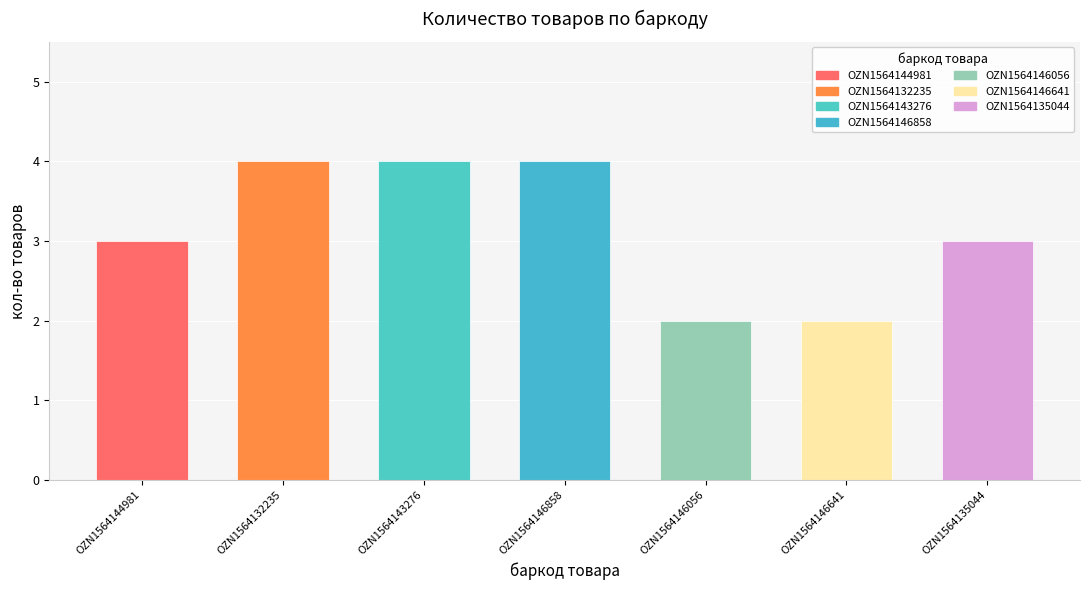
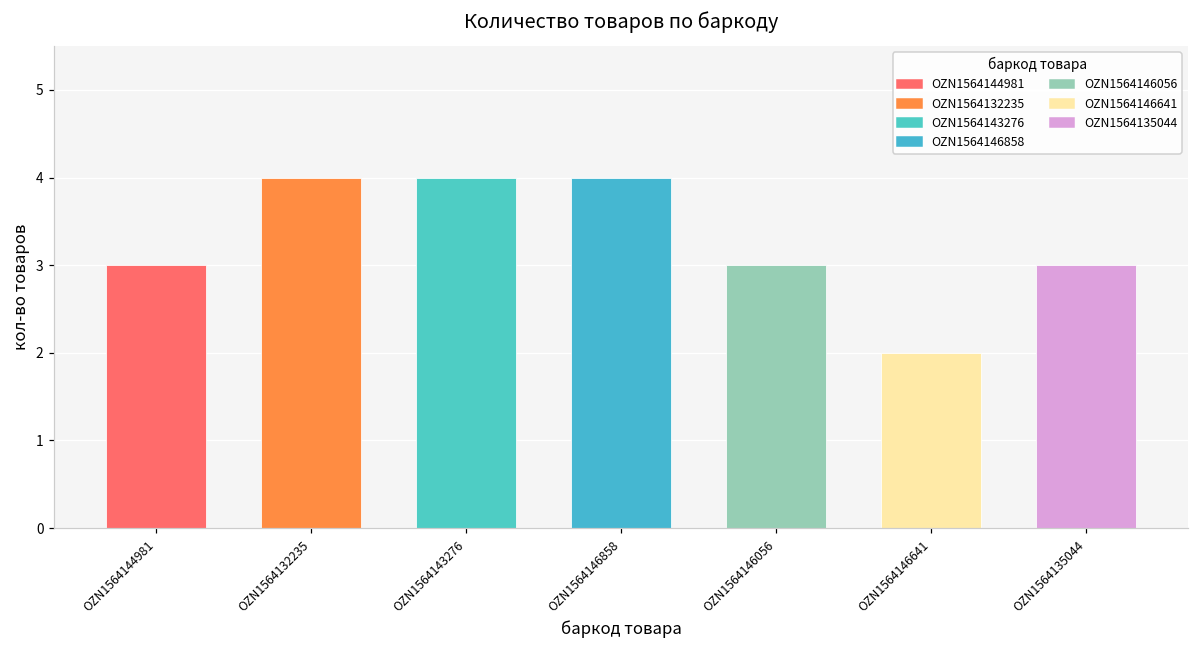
  {
    "OZN1564144981": 3,
    "OZN1564132235": 4,
    "OZN1564143276": 4,
    "OZN1564146858": 4,
-   "OZN1564146056": 2,
+   "OZN1564146056": 3,
    "OZN1564146641": 2,
    "OZN1564135044": 3
  }
